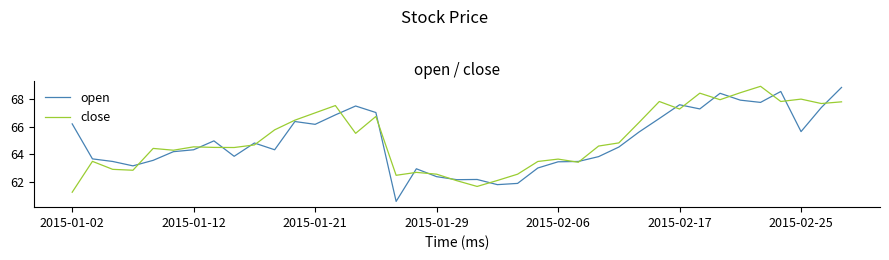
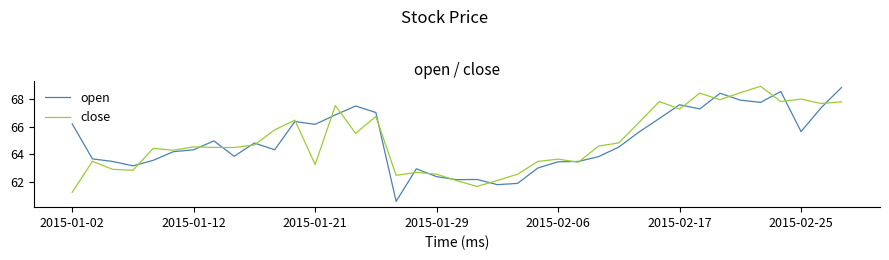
  {
    "open": {
      "2015-01-02": 66.2,
      "2015-01-12": 64.3,
      "2015-01-21": 66.2,
      "2015-02-06": 63.5,
      "2015-02-17": 67.6,
      "2015-02-25": 65.7
    },
    "close": {
      "2015-01-02": 61.2,
      "2015-01-12": 64.5,
-     "2015-01-21": 67.0,
+     "2015-01-21": 63.3,
      "2015-02-06": 63.7,
      "2015-02-17": 67.3,
      "2015-02-25": 68.0
    }
  }
